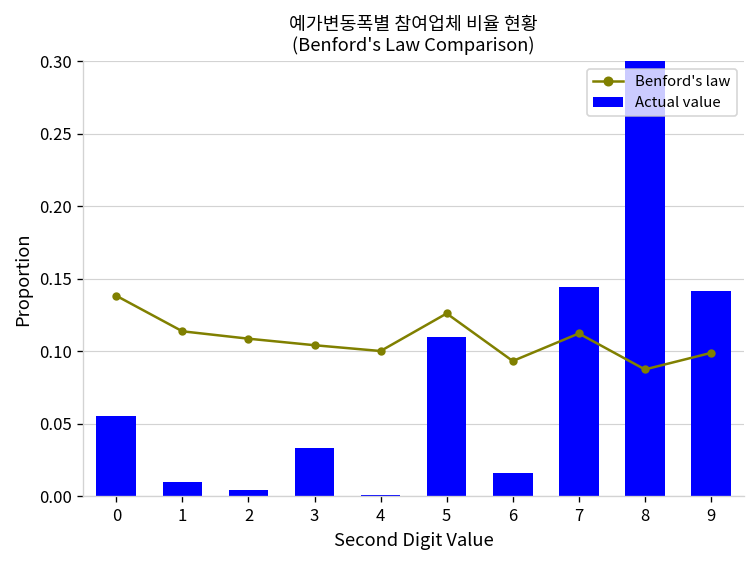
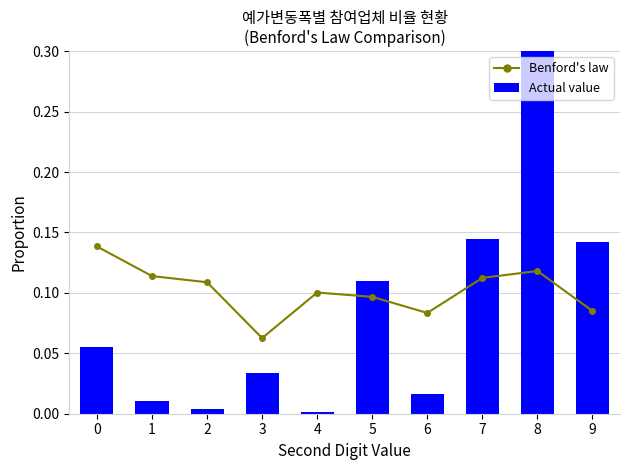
  {
    "Benford's law": {
      "0": 0.138,
      "1": 0.114,
      "2": 0.109,
-     "3": 0.104,
+     "3": 0.063,
      "4": 0.100,
-     "5": 0.126,
-     "6": 0.093,
+     "5": 0.097,
+     "6": 0.083,
      "7": 0.112,
-     "8": 0.088,
-     "9": 0.099
+     "8": 0.118,
+     "9": 0.085
    },
    "Actual value": {
      "0": 0.055,
      "1": 0.010,
      "2": 0.004,
      "3": 0.034,
      "5": 0.110,
      "6": 0.016,
      "7": 0.145,
      "9": 0.142
    }
  }
